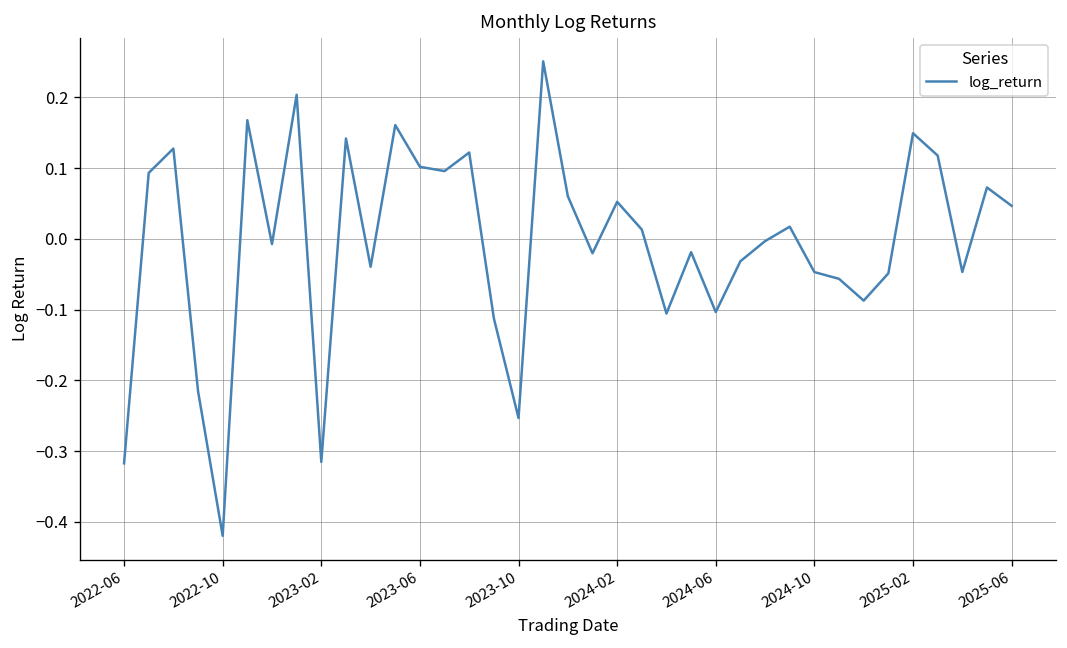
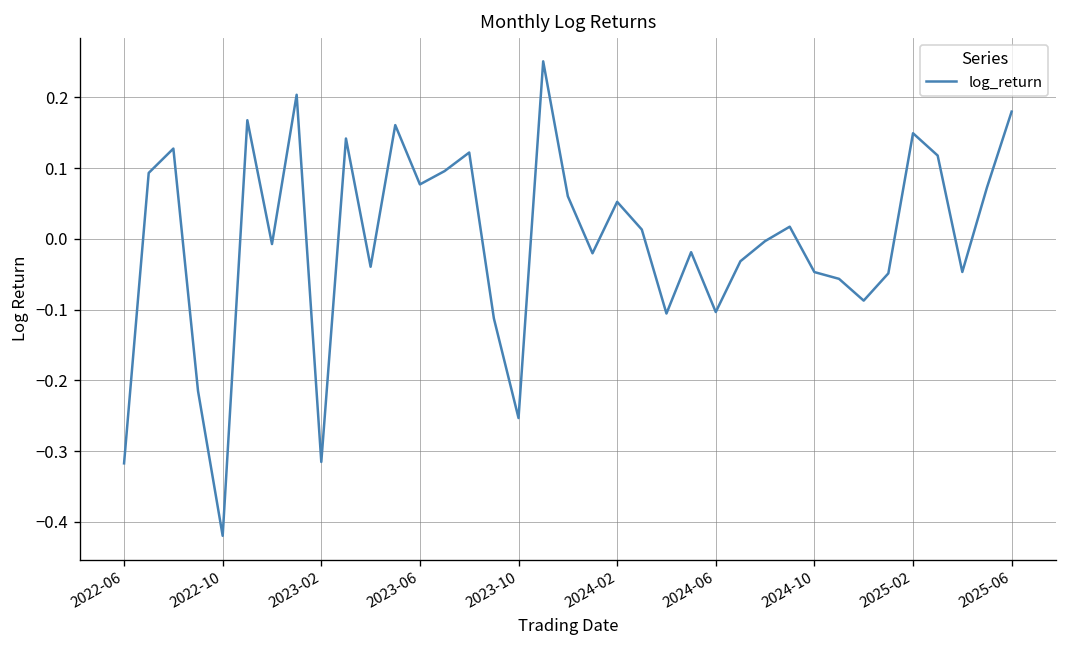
  {
    "2022-06": -0.32,
    "2022-10": -0.42,
    "2023-02": -0.32,
-   "2023-06": 0.10,
+   "2023-06": 0.08,
    "2023-10": -0.25,
    "2024-02": 0.05,
    "2024-06": -0.10,
    "2024-10": -0.05,
    "2025-02": 0.15,
-   "2025-06": 0.05
+   "2025-06": 0.18
  }
